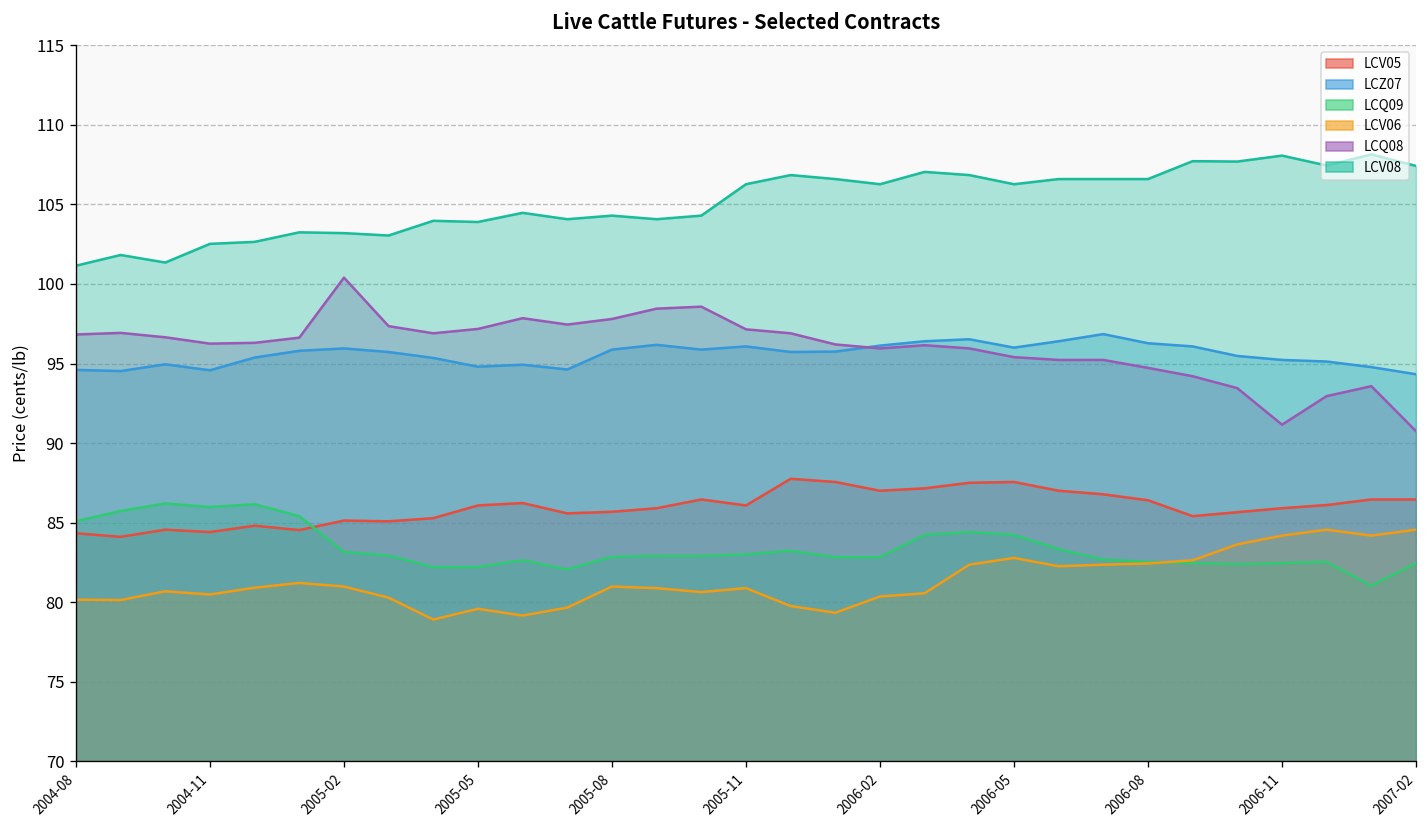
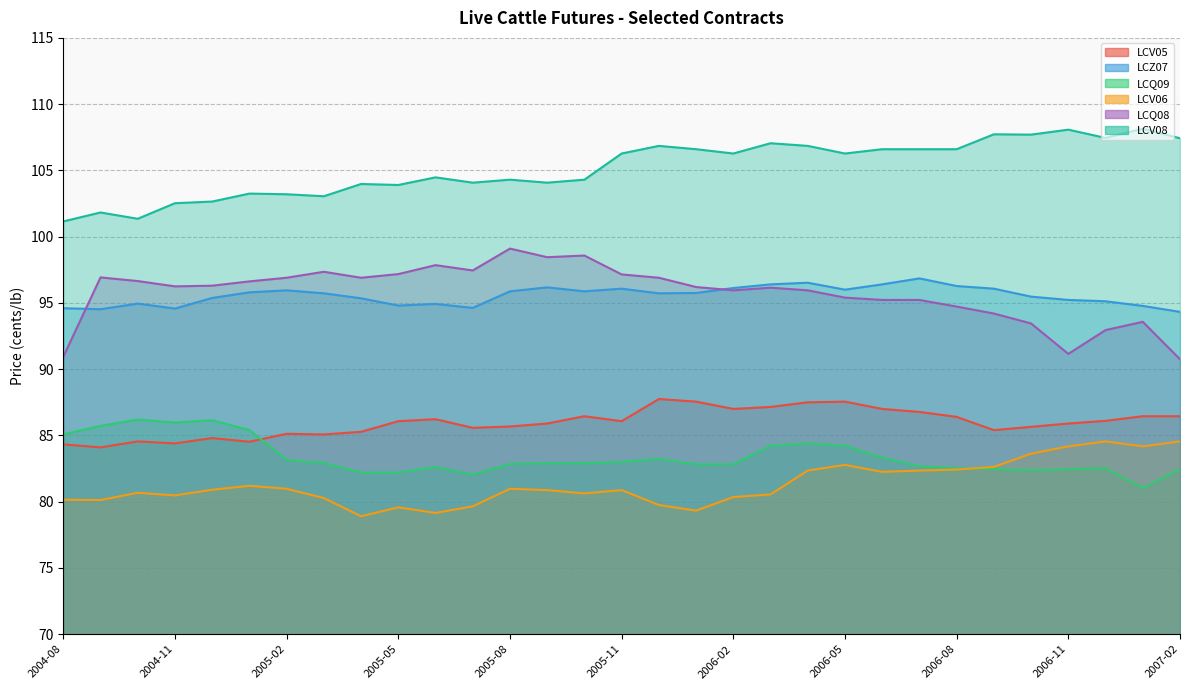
  {
    "LCQ08": {
-     "2004-08": 96.8,
+     "2004-08": 90.9,
      "2004-11": 96.3,
-     "2005-02": 100.4,
+     "2005-02": 96.9,
      "2005-05": 97.2,
-     "2005-08": 97.8,
+     "2005-08": 99.1,
      "2005-11": 97.2,
      "2006-05": 95.4,
      "2006-08": 94.7,
      "2006-11": 91.2,
      "2007-02": 90.7
    }
  }
